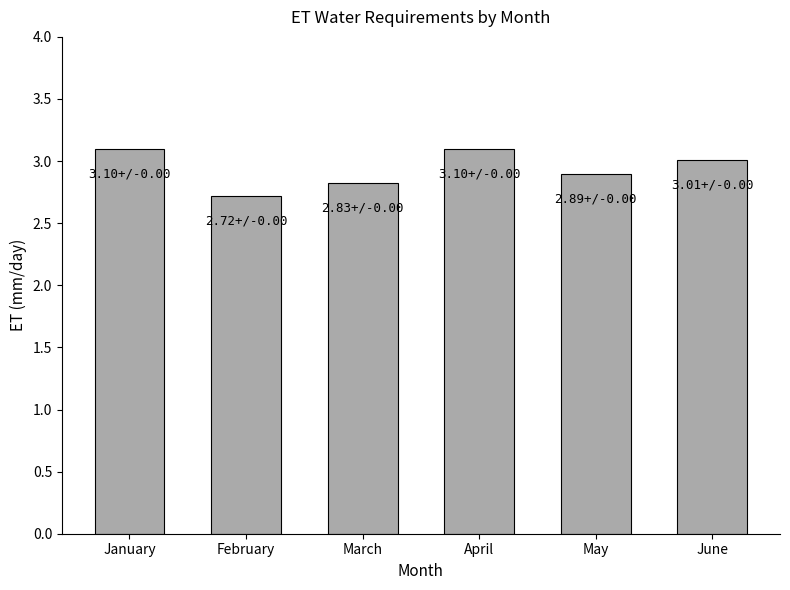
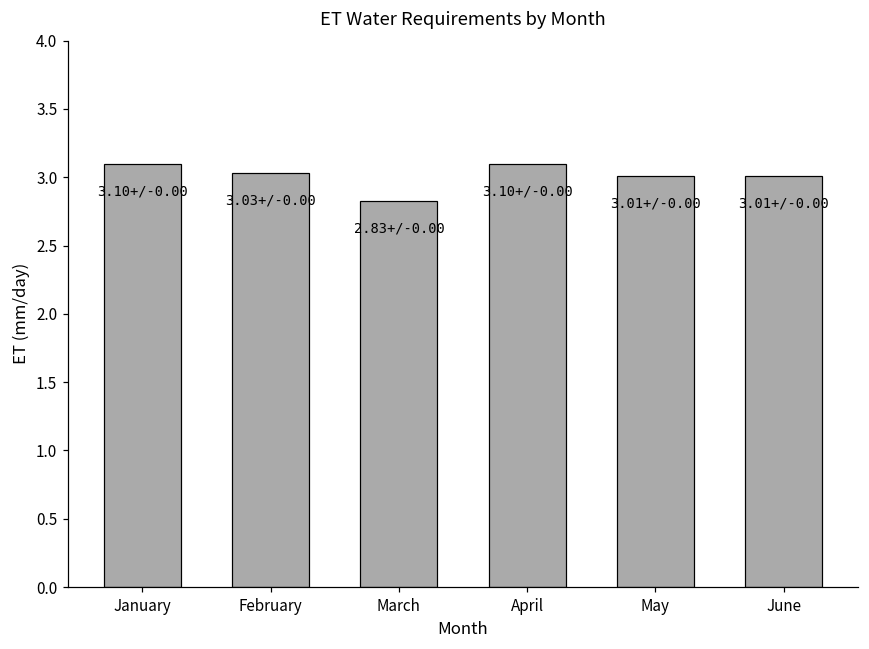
  {
    "January": "3.10+/",
-   "February": "2.72+/",
+   "February": "3.03+/",
    "March": "2.83+/",
    "April": "3.10+/",
-   "May": "2.89+/",
+   "May": "3.01+/",
    "June": "3.01+/"
  }
